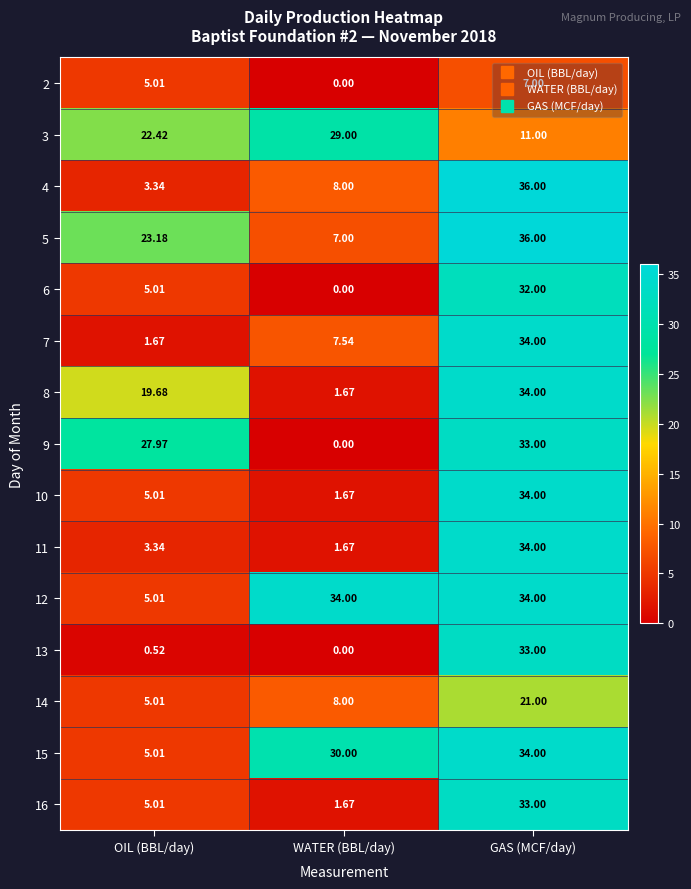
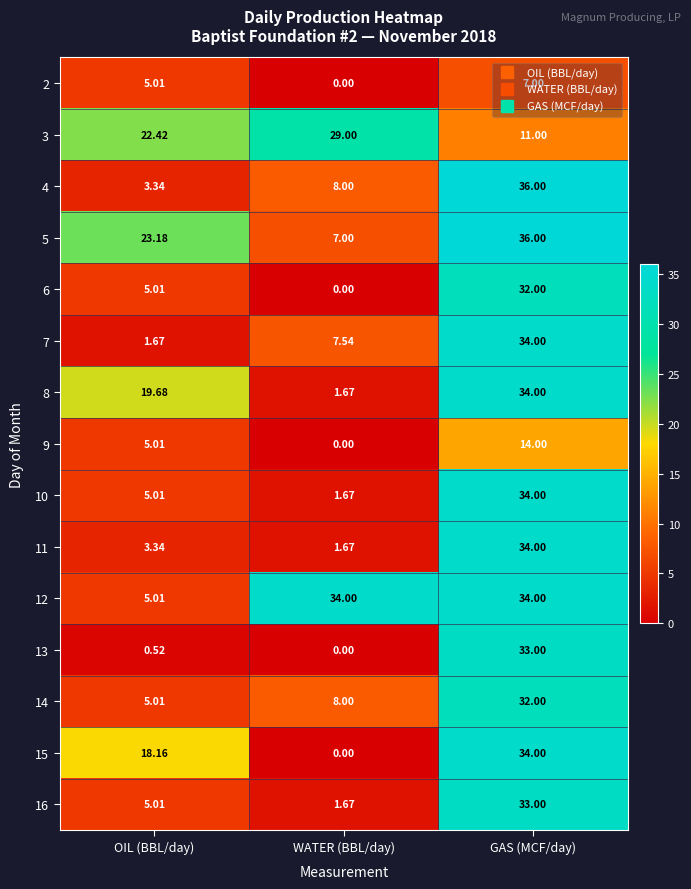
  {
    "2": {
      "OIL (BBL/day)": 5.01,
      "WATER (BBL/day)": 0.00
    },
    "3": {
      "OIL (BBL/day)": 22.42,
      "WATER (BBL/day)": 29.00,
      "GAS (MCF/day)": 11.00
    },
    "4": {
      "OIL (BBL/day)": 3.34,
      "WATER (BBL/day)": 8.00,
      "GAS (MCF/day)": 36.00
    },
    "5": {
      "OIL (BBL/day)": 23.18,
      "WATER (BBL/day)": 7.00,
      "GAS (MCF/day)": 36.00
    },
    "6": {
      "OIL (BBL/day)": 5.01,
      "WATER (BBL/day)": 0.00,
      "GAS (MCF/day)": 32.00
    },
    "7": {
      "OIL (BBL/day)": 1.67,
      "WATER (BBL/day)": 7.54,
      "GAS (MCF/day)": 34.00
    },
    "8": {
      "OIL (BBL/day)": 19.68,
      "WATER (BBL/day)": 1.67,
      "GAS (MCF/day)": 34.00
    },
    "9": {
-     "OIL (BBL/day)": 27.97,
+     "OIL (BBL/day)": 5.01,
      "WATER (BBL/day)": 0.00,
-     "GAS (MCF/day)": 33.00
+     "GAS (MCF/day)": 14.00
    },
    "10": {
      "OIL (BBL/day)": 5.01,
      "WATER (BBL/day)": 1.67,
      "GAS (MCF/day)": 34.00
    },
    "11": {
      "OIL (BBL/day)": 3.34,
      "WATER (BBL/day)": 1.67,
      "GAS (MCF/day)": 34.00
    },
    "12": {
      "OIL (BBL/day)": 5.01,
      "WATER (BBL/day)": 34.00,
      "GAS (MCF/day)": 34.00
    },
    "13": {
      "OIL (BBL/day)": 0.52,
      "WATER (BBL/day)": 0.00,
      "GAS (MCF/day)": 33.00
    },
    "14": {
      "OIL (BBL/day)": 5.01,
      "WATER (BBL/day)": 8.00,
-     "GAS (MCF/day)": 21.00
+     "GAS (MCF/day)": 32.00
    },
    "15": {
-     "OIL (BBL/day)": 5.01,
-     "WATER (BBL/day)": 30.00,
+     "OIL (BBL/day)": 18.16,
+     "WATER (BBL/day)": 0.00,
      "GAS (MCF/day)": 34.00
    },
    "16": {
      "OIL (BBL/day)": 5.01,
      "WATER (BBL/day)": 1.67,
      "GAS (MCF/day)": 33.00
    }
  }
